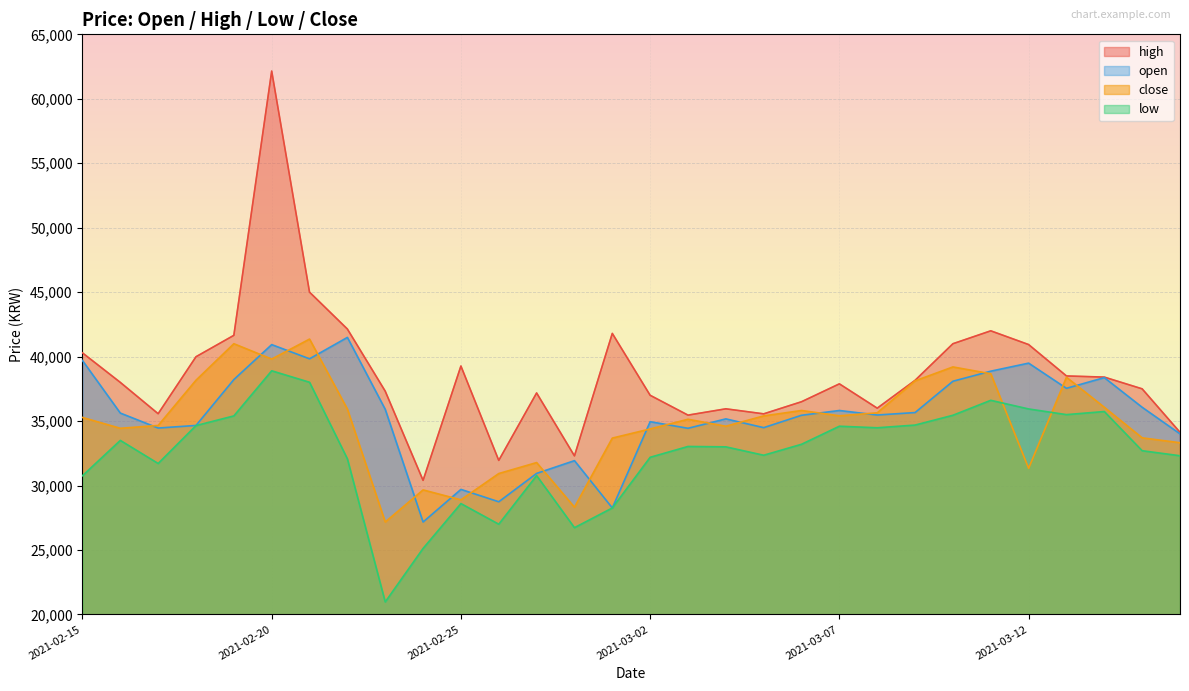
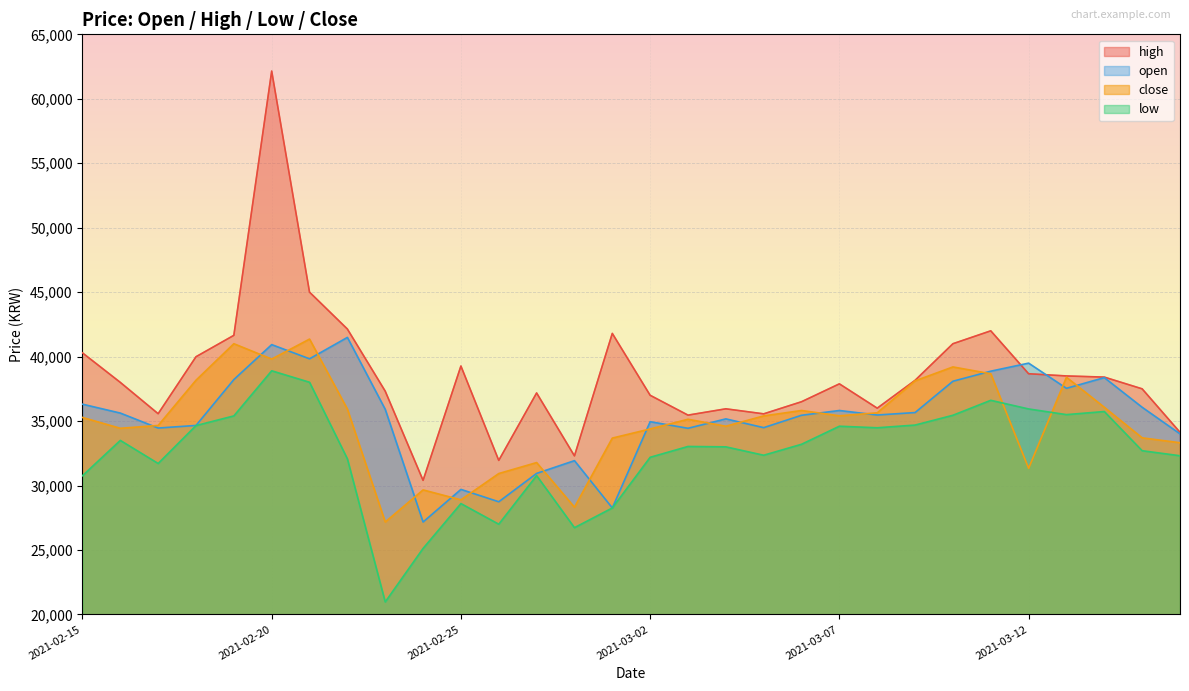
  {
    "high": {
      "2021-02-15": "40,300",
      "2021-02-20": "62,200",
      "2021-02-25": "39,300",
      "2021-03-02": "37,000",
      "2021-03-07": "37,900",
-     "2021-03-12": "40,900"
+     "2021-03-12": "38,700"
    },
    "open": {
-     "2021-02-15": "39,700",
+     "2021-02-15": "36,300",
      "2021-02-20": "40,900",
      "2021-02-25": "29,700",
      "2021-03-02": "35,000",
      "2021-03-07": "35,800",
      "2021-03-12": "39,500"
    },
    "close": {
      "2021-02-15": "35,300",
      "2021-02-20": "39,800",
      "2021-02-25": "28,900",
      "2021-03-02": "34,400",
      "2021-03-07": "35,400",
      "2021-03-12": "31,300"
    },
    "low": {
      "2021-02-15": "30,800",
      "2021-02-20": "38,900",
      "2021-02-25": "28,600",
      "2021-03-02": "32,200",
      "2021-03-07": "34,600",
      "2021-03-12": "35,900"
    }
  }
